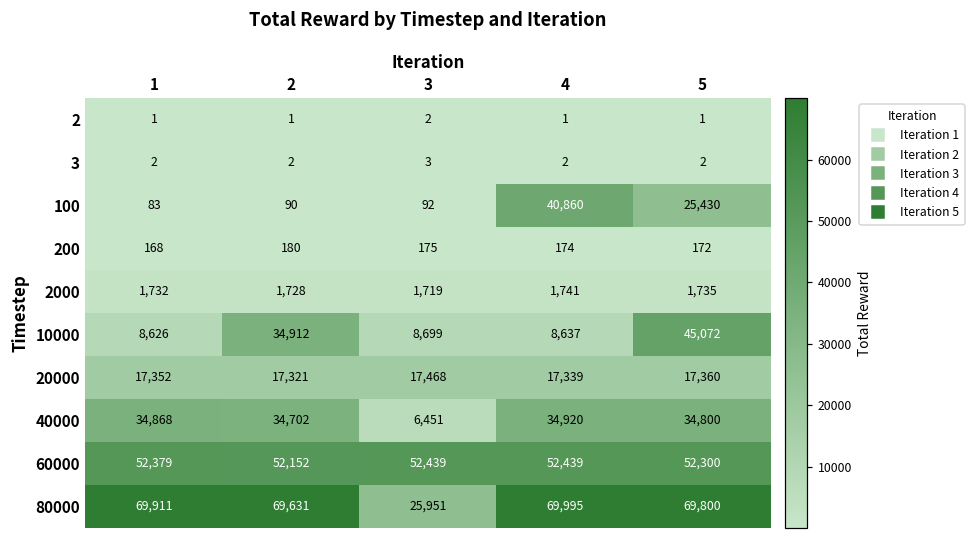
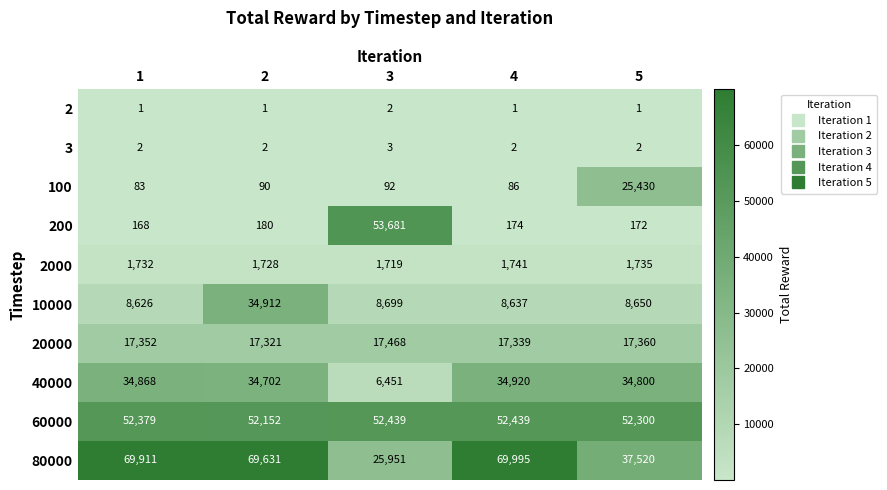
  {
    "2": {
      "1": "1",
      "2": "1",
      "3": "2",
      "4": "1",
      "5": "1"
    },
    "3": {
      "1": "2",
      "2": "2",
      "3": "3",
      "4": "2",
      "5": "2"
    },
    "100": {
      "1": "83",
      "2": "90",
      "3": "92",
-     "4": "40,860",
+     "4": "86",
      "5": "25,430"
    },
    "200": {
      "1": "168",
      "2": "180",
-     "3": "175",
+     "3": "53,681",
      "4": "174",
      "5": "172"
    },
    "2000": {
      "1": "1,732",
      "2": "1,728",
      "3": "1,719",
      "4": "1,741",
      "5": "1,735"
    },
    "10000": {
      "1": "8,626",
      "2": "34,912",
      "3": "8,699",
      "4": "8,637",
-     "5": "45,072"
+     "5": "8,650"
    },
    "20000": {
      "1": "17,352",
      "2": "17,321",
      "3": "17,468",
      "4": "17,339",
      "5": "17,360"
    },
    "40000": {
      "1": "34,868",
      "2": "34,702",
      "3": "6,451",
      "4": "34,920",
      "5": "34,800"
    },
    "60000": {
      "1": "52,379",
      "2": "52,152",
      "3": "52,439",
      "4": "52,439",
      "5": "52,300"
    },
    "80000": {
      "1": "69,911",
      "2": "69,631",
      "3": "25,951",
      "4": "69,995",
-     "5": "69,800"
+     "5": "37,520"
    }
  }
